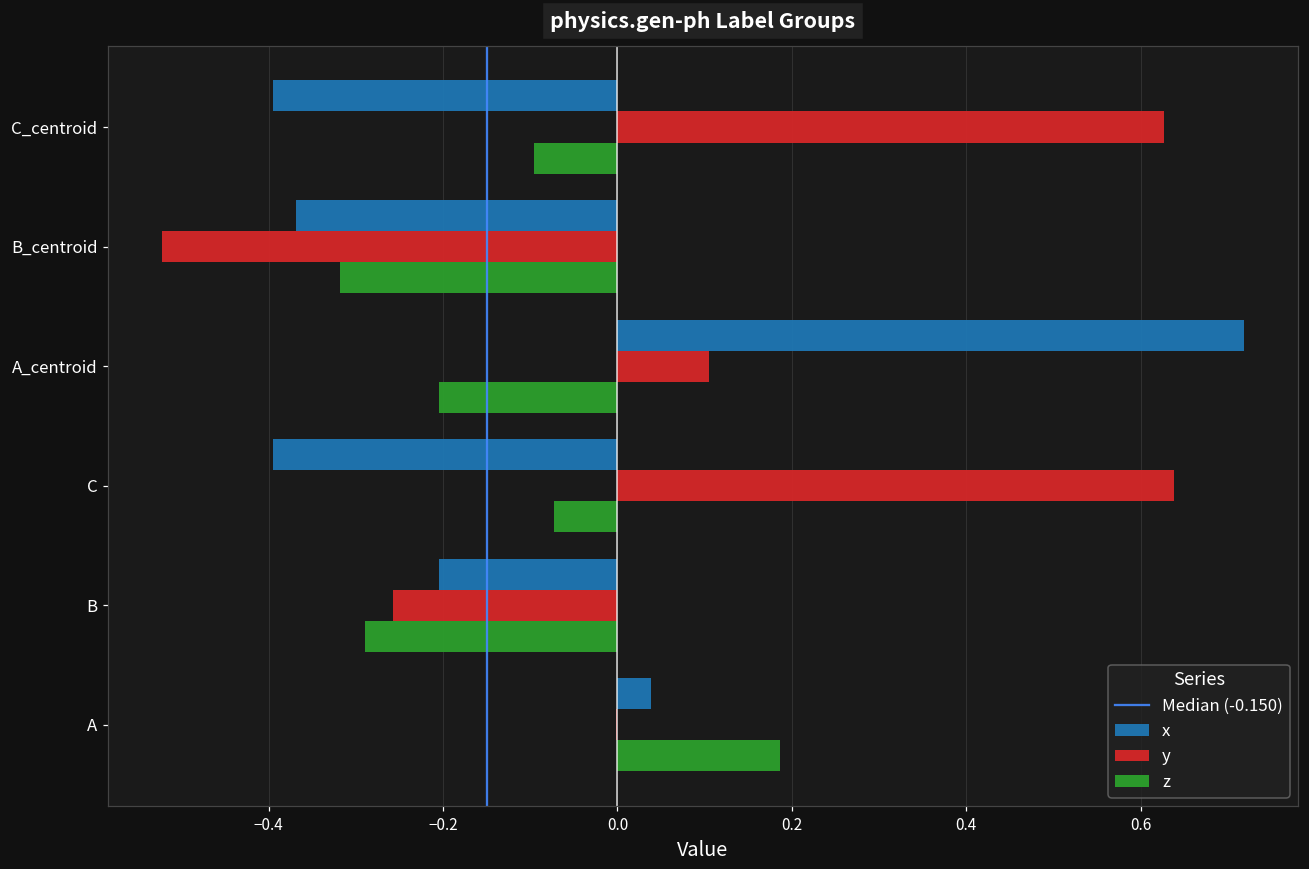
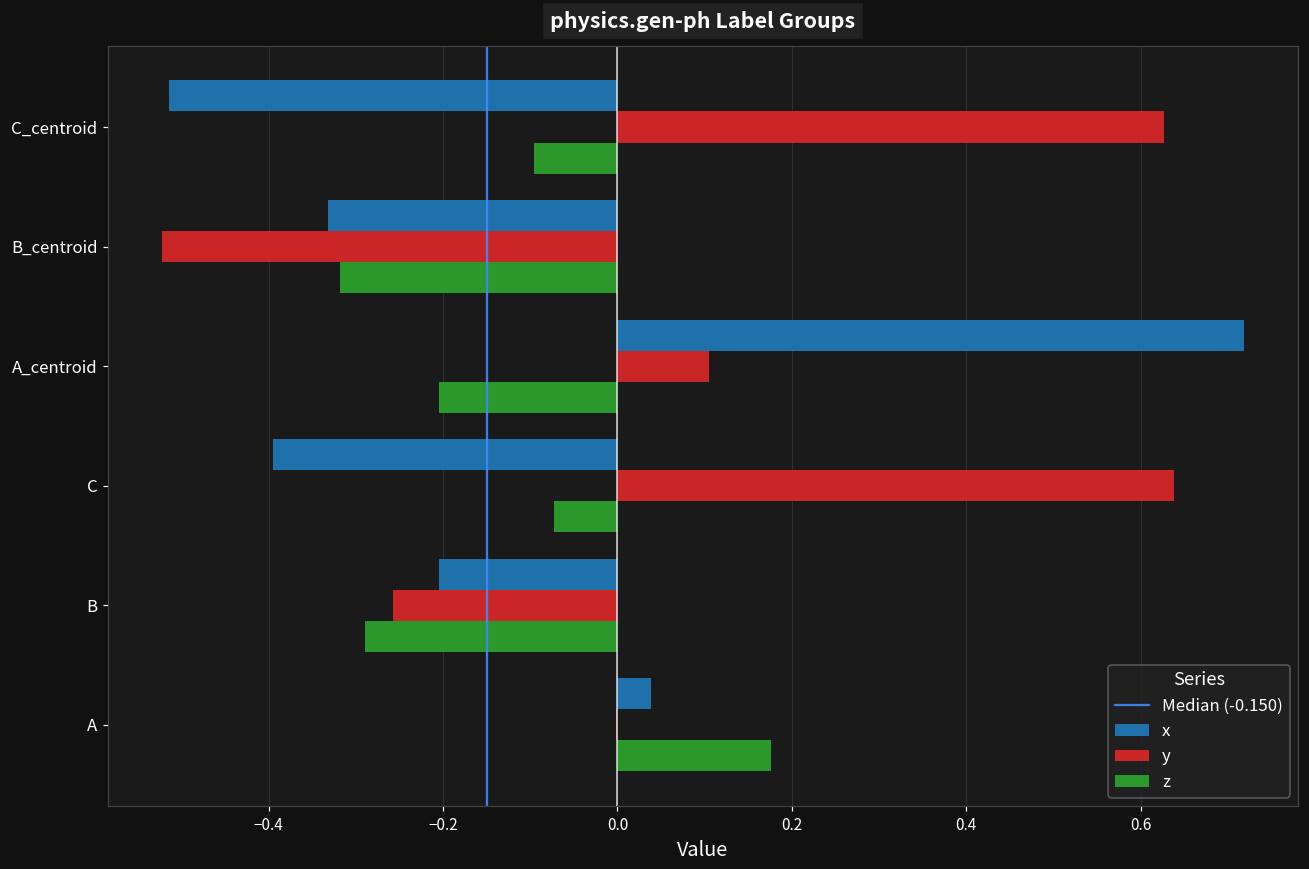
  {
    "x": {
-     "C_centroid": -0.40,
-     "B_centroid": -0.37,
+     "C_centroid": -0.51,
+     "B_centroid": -0.33,
      "A_centroid": 0.72,
      "C": -0.40,
      "B": -0.20,
      "A": 0.04
    },
    "y": {
      "C_centroid": 0.63,
      "B_centroid": -0.52,
      "A_centroid": 0.10,
      "C": 0.64,
      "B": -0.26
    },
    "z": {
      "C_centroid": -0.10,
      "B_centroid": -0.32,
      "A_centroid": -0.20,
      "C": -0.07,
      "B": -0.29,
-     "A": 0.19
+     "A": 0.18
    }
  }
